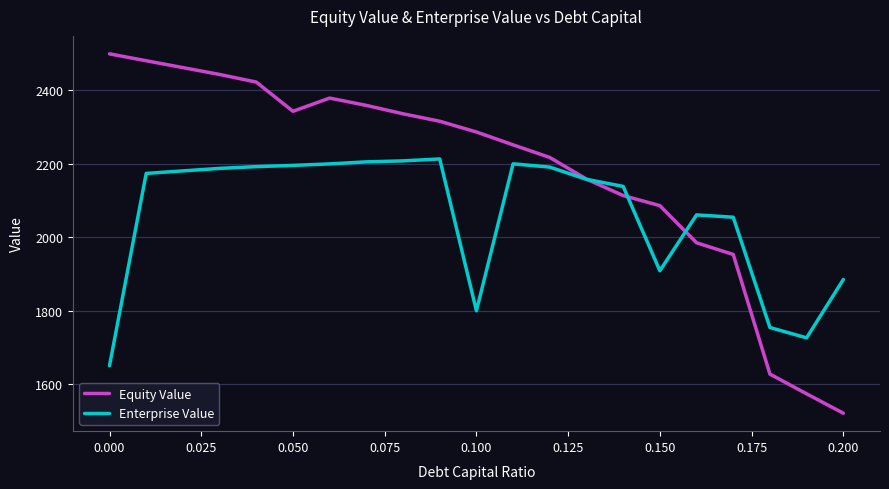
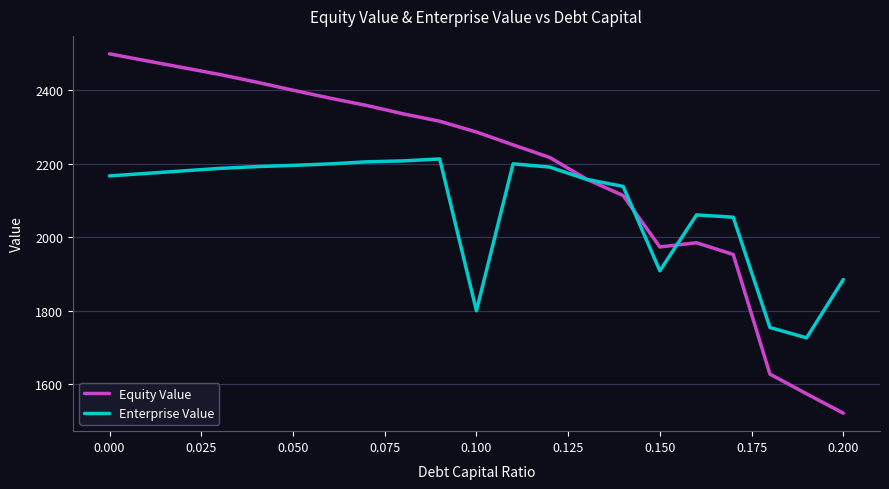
  {
    "Equity Value": {
      "0.000": 2500,
-     "0.050": 2340,
+     "0.050": 2400,
      "0.100": 2290,
-     "0.150": 2090,
+     "0.150": 1970,
      "0.200": 1520
    },
    "Enterprise Value": {
-     "0.000": 1650,
+     "0.000": 2170,
      "0.050": 2200,
      "0.100": 1800,
      "0.150": 1910,
      "0.200": 1890
    }
  }
